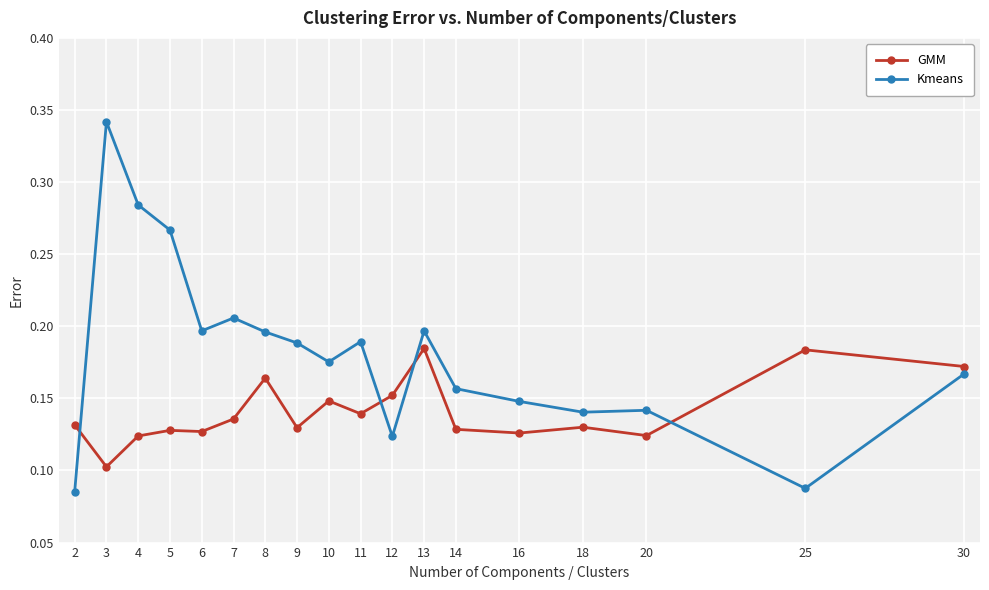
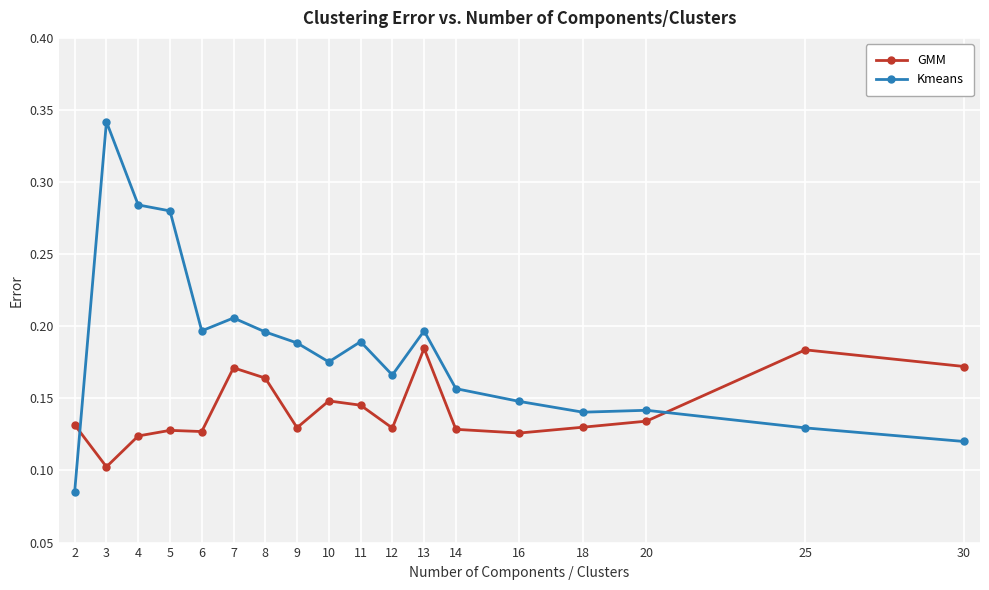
  {
    "GMM": {
      "2": 0.132,
      "3": 0.103,
      "4": 0.124,
      "5": 0.128,
      "6": 0.127,
-     "7": 0.136,
+     "7": 0.171,
      "8": 0.164,
      "9": 0.130,
      "10": 0.148,
-     "11": 0.139,
-     "12": 0.152,
+     "11": 0.145,
+     "12": 0.129,
      "13": 0.185,
      "14": 0.129,
      "16": 0.126,
      "18": 0.130,
-     "20": 0.124,
+     "20": 0.134,
      "25": 0.184,
      "30": 0.172
    },
    "Kmeans": {
      "2": 0.085,
      "3": 0.342,
      "4": 0.284,
-     "5": 0.267,
+     "5": 0.280,
      "6": 0.197,
      "7": 0.206,
      "8": 0.196,
      "9": 0.188,
      "10": 0.175,
      "11": 0.189,
-     "12": 0.124,
+     "12": 0.166,
      "13": 0.197,
      "14": 0.157,
      "16": 0.148,
      "18": 0.140,
      "20": 0.142,
-     "25": 0.088,
-     "30": 0.167
+     "25": 0.130,
+     "30": 0.120
    }
  }
